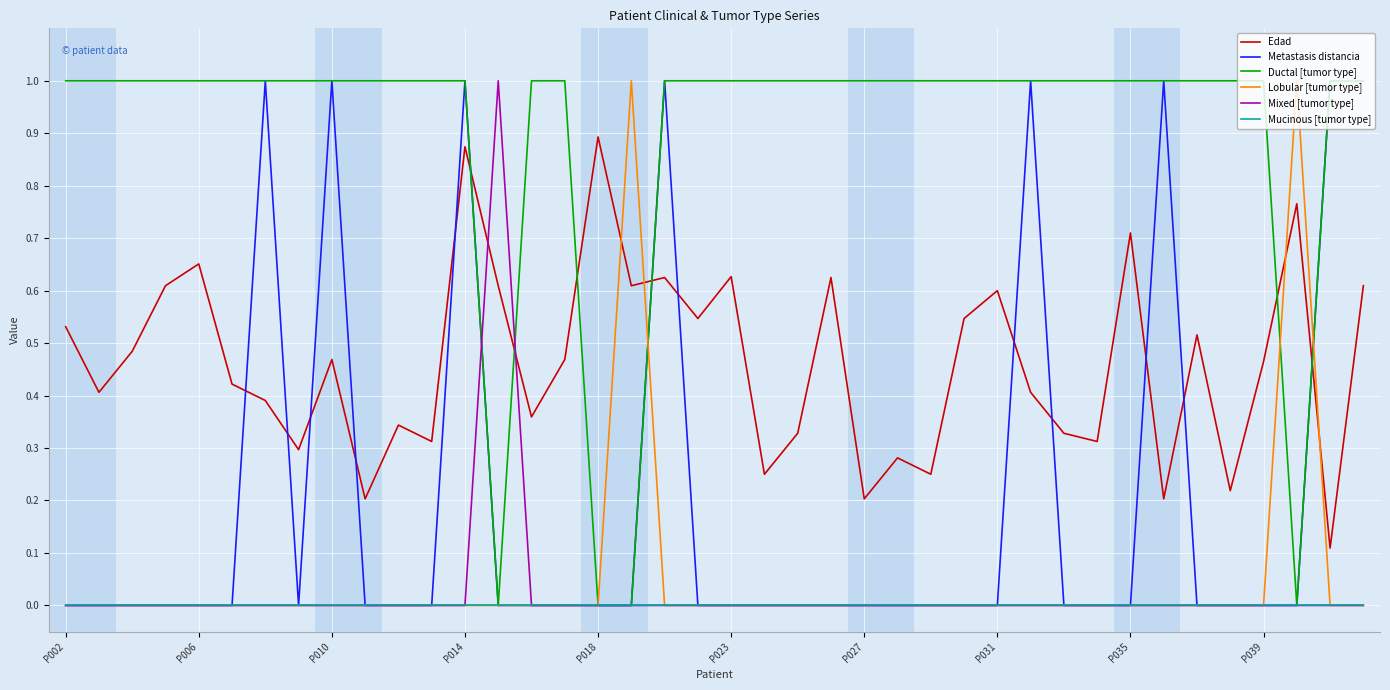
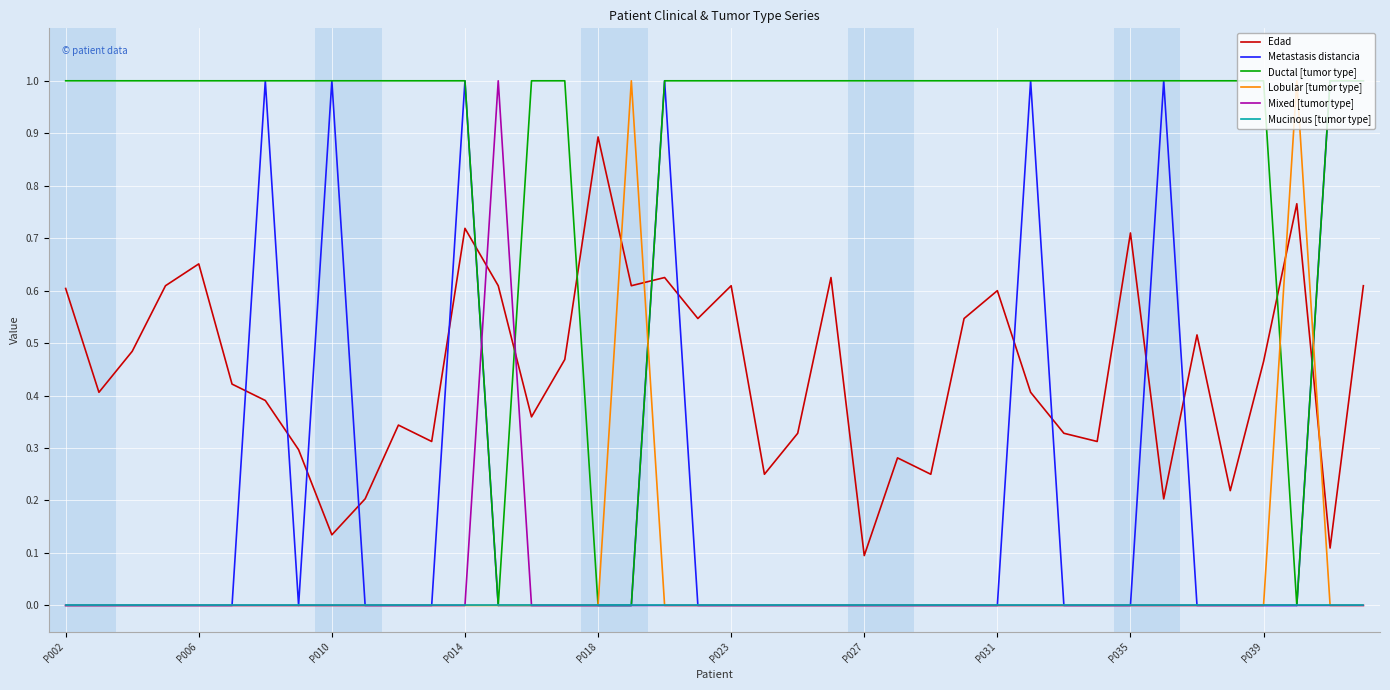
  {
    "Edad": {
-     "P002": 0.53,
+     "P002": 0.60,
      "P006": 0.65,
-     "P010": 0.47,
-     "P014": 0.87,
+     "P010": 0.13,
+     "P014": 0.72,
      "P018": 0.89,
-     "P023": 0.63,
-     "P027": 0.20,
+     "P023": 0.61,
+     "P027": 0.10,
      "P031": 0.60,
      "P035": 0.71,
      "P039": 0.46
    },
    "Ductal [tumor type]": {
      "P002": 1.00,
      "P006": 1.00,
      "P023": 1.00,
      "P027": 1.00,
      "P031": 1.00,
      "P035": 1.00
    }
  }
